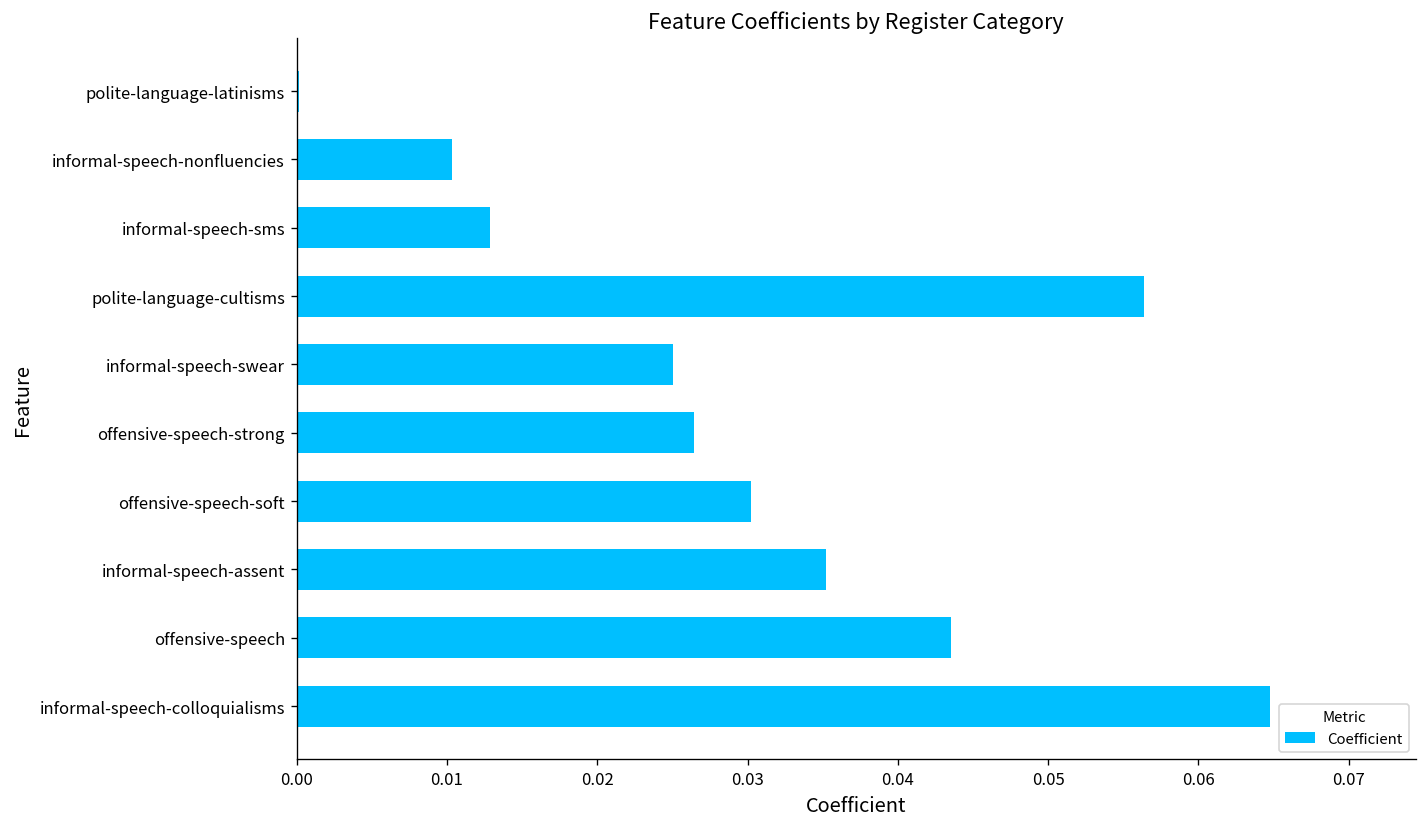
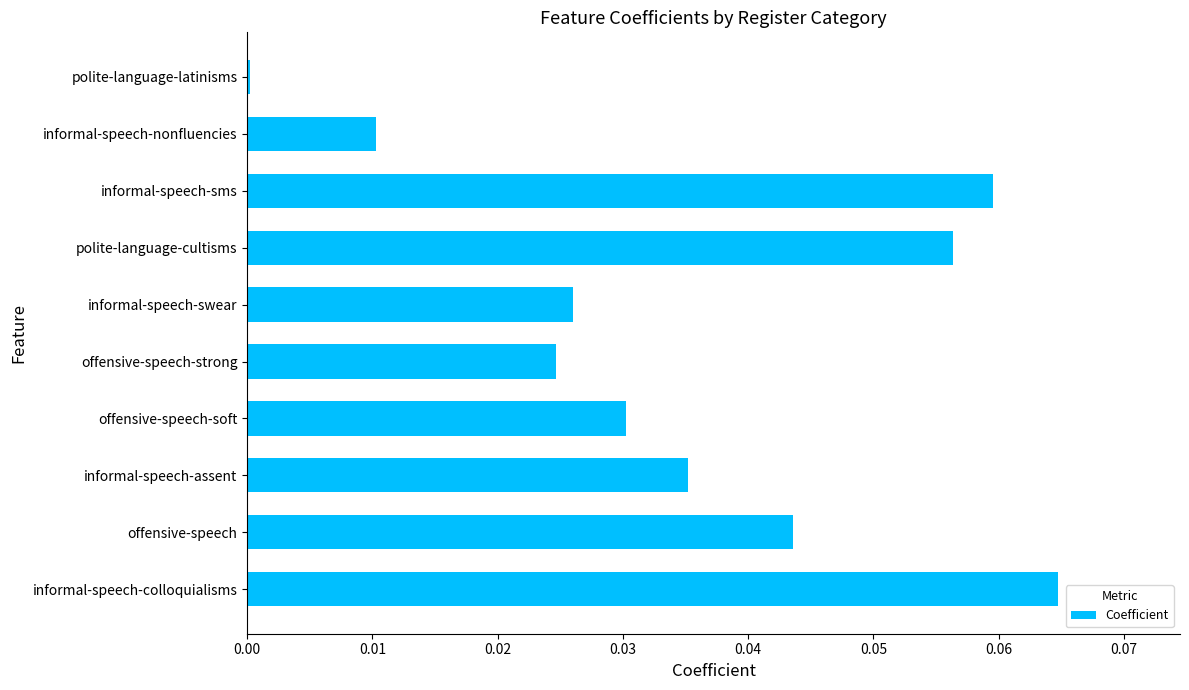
  {
    "informal-speech-nonfluencies": 0.0103,
-   "informal-speech-sms": 0.0128,
+   "informal-speech-sms": 0.0596,
    "polite-language-cultisms": 0.0563,
-   "informal-speech-swear": 0.0250,
-   "offensive-speech-strong": 0.0264,
+   "informal-speech-swear": 0.0260,
+   "offensive-speech-strong": 0.0247,
    "offensive-speech-soft": 0.0302,
    "informal-speech-assent": 0.0352,
    "offensive-speech": 0.0436,
    "informal-speech-colloquialisms": 0.0648
  }
